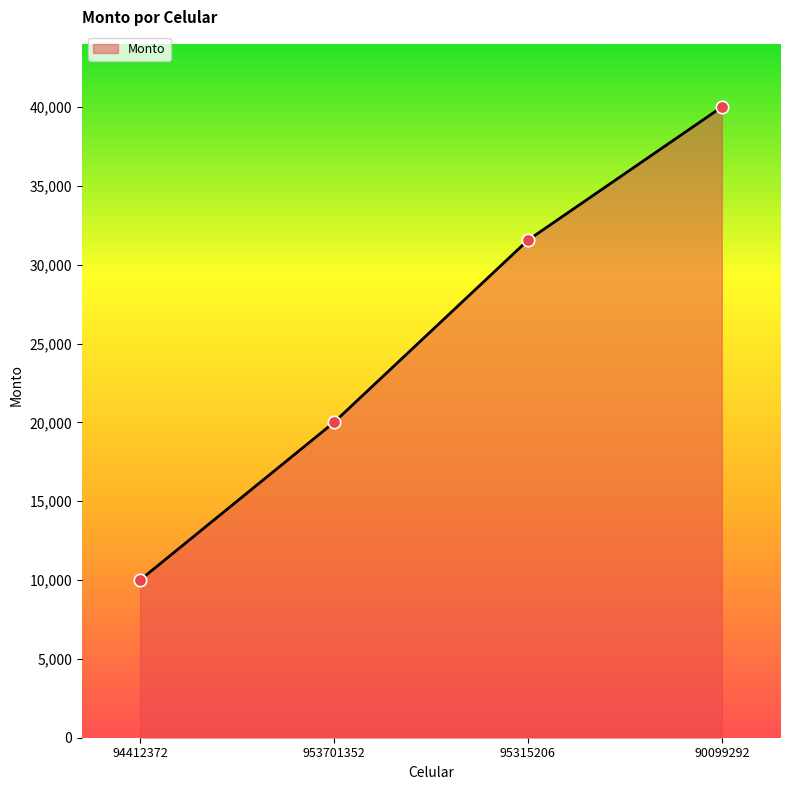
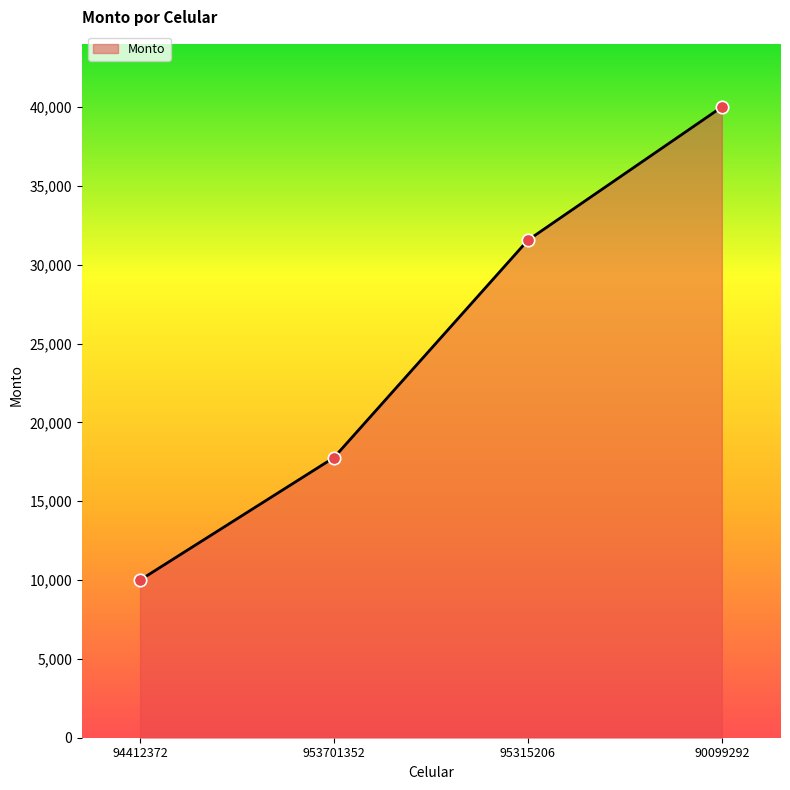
  {
    "94412372": "10,000",
-   "953701352": "20,000",
+   "953701352": "17,800",
    "95315206": "31,600",
    "90099292": "40,000"
  }
